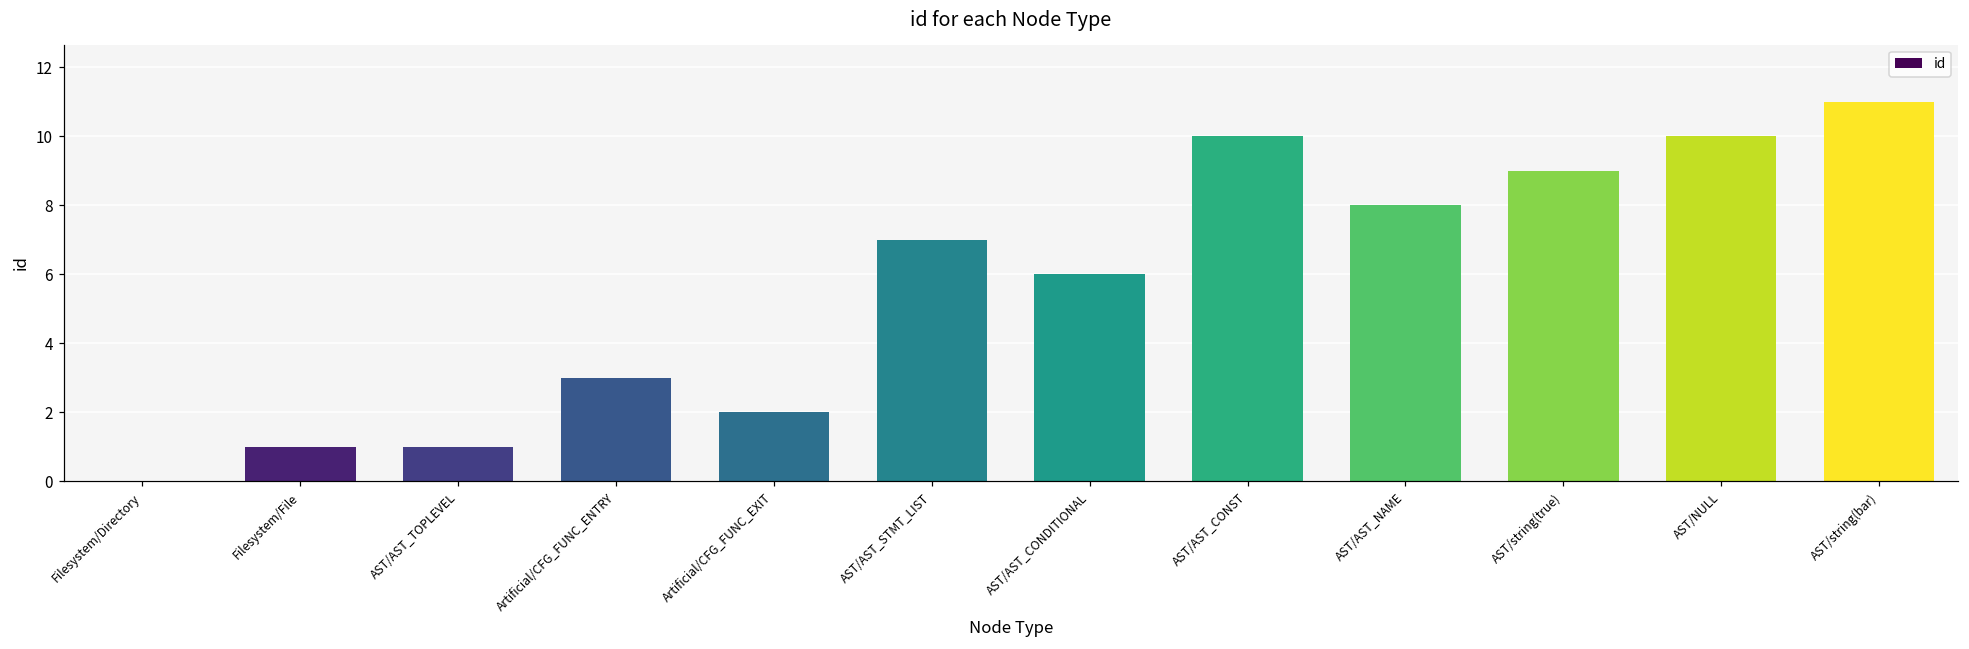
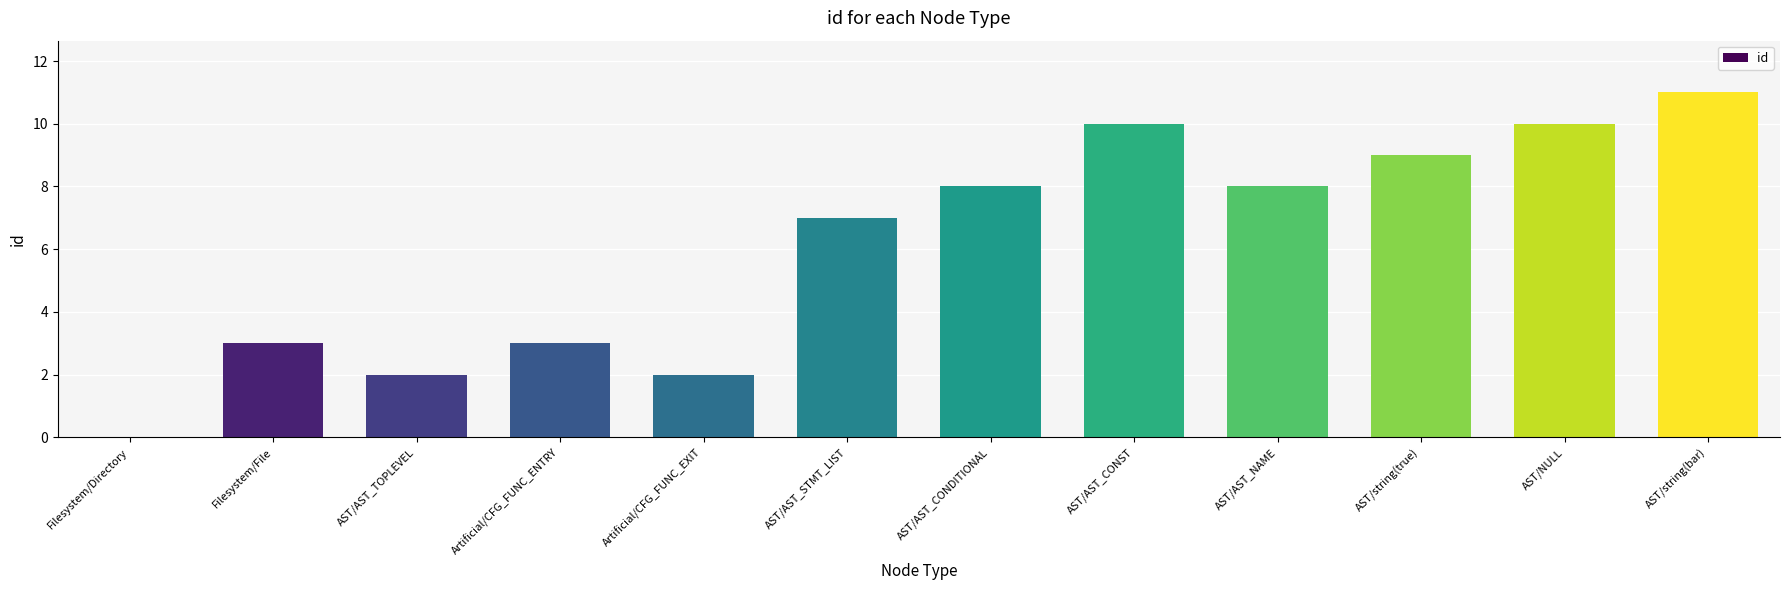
  {
    "Filesystem/Directory": 0,
-   "Filesystem/File": 1,
-   "AST/AST_TOPLEVEL": 1,
+   "Filesystem/File": 3,
+   "AST/AST_TOPLEVEL": 2,
    "Artificial/CFG_FUNC_ENTRY": 3,
    "Artificial/CFG_FUNC_EXIT": 2,
    "AST/AST_STMT_LIST": 7,
-   "AST/AST_CONDITIONAL": 6,
+   "AST/AST_CONDITIONAL": 8,
    "AST/AST_CONST": 10,
    "AST/AST_NAME": 8,
    "AST/string(true)": 9,
    "AST/NULL": 10,
    "AST/string(bar)": 11
  }
